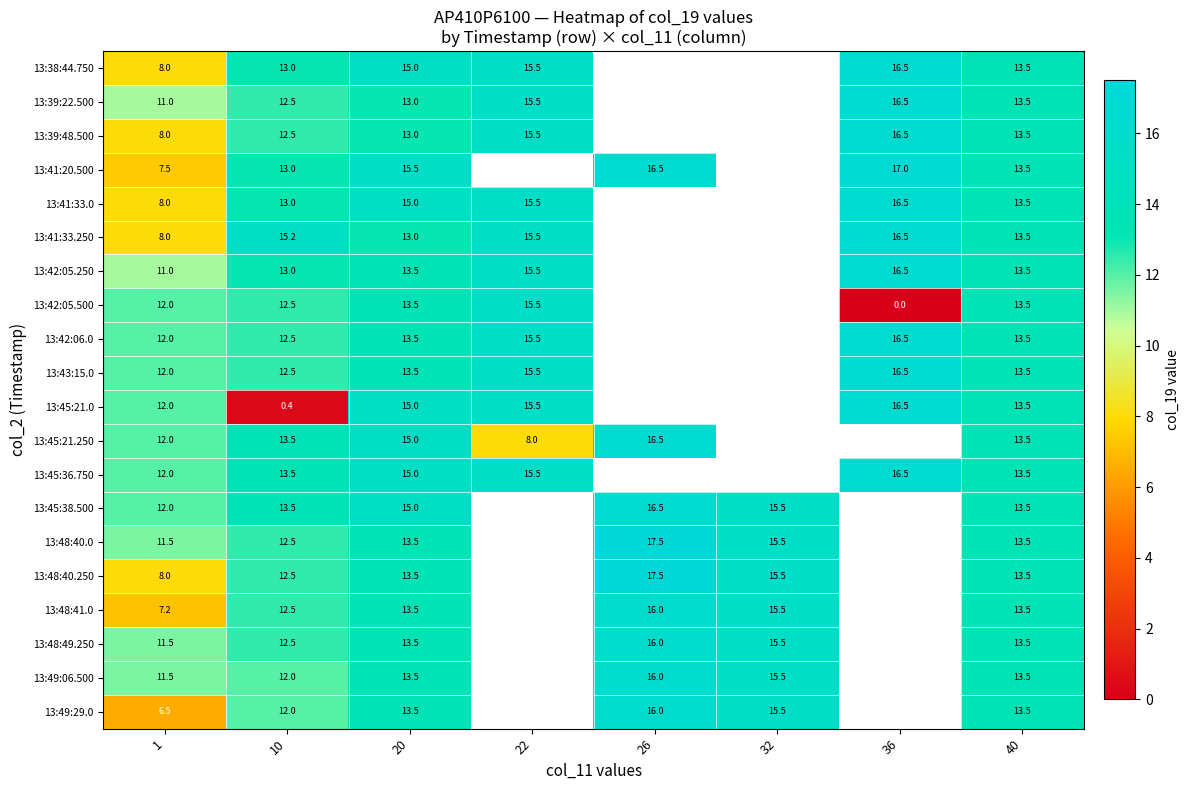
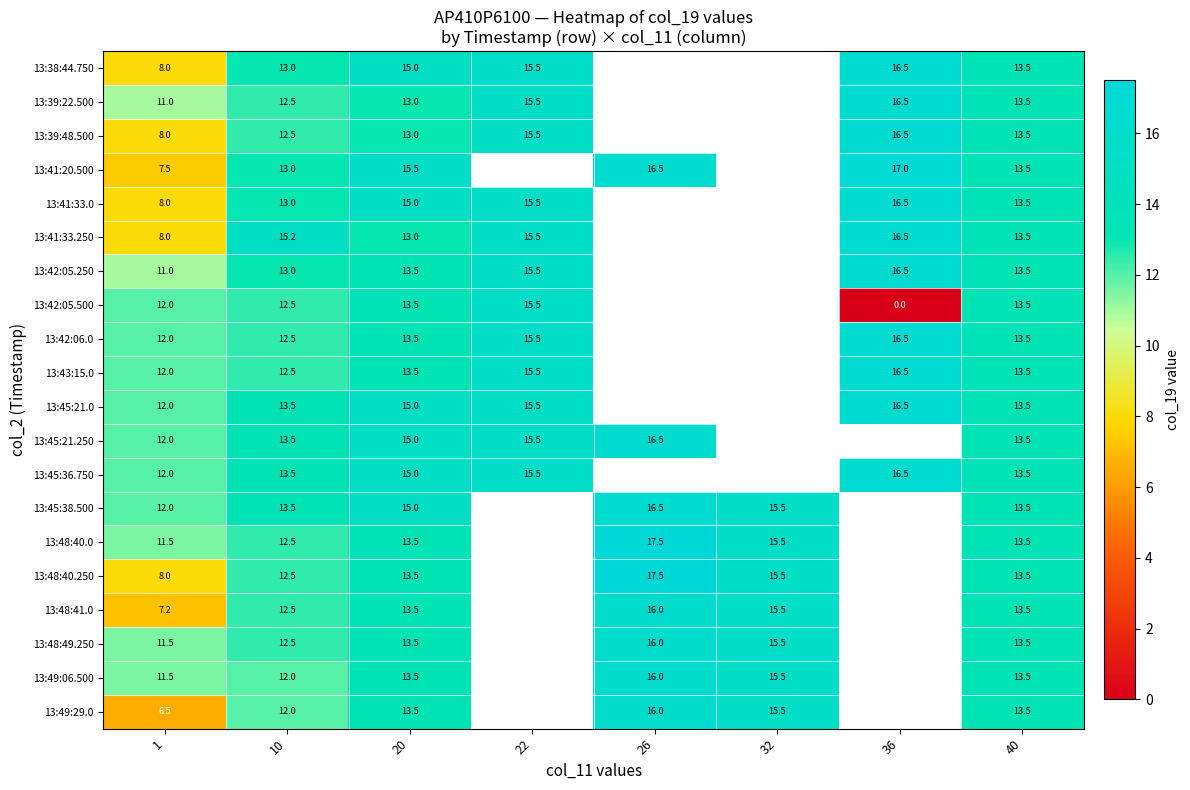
  {
    "13:38:44.750": {
      "1": 8.0,
      "10": 13.0,
      "20": 15.0,
      "22": 15.5,
      "36": 16.5,
      "40": 13.5
    },
    "13:39:22.500": {
      "1": 11.0,
      "10": 12.5,
      "20": 13.0,
      "22": 15.5,
      "36": 16.5,
      "40": 13.5
    },
    "13:39:48.500": {
      "1": 8.0,
      "10": 12.5,
      "20": 13.0,
      "22": 15.5,
      "36": 16.5,
      "40": 13.5
    },
    "13:41:20.500": {
      "1": 7.5,
      "10": 13.0,
      "20": 15.5,
      "26": 16.5,
      "36": 17.0,
      "40": 13.5
    },
    "13:41:33.0": {
      "1": 8.0,
      "10": 13.0,
      "20": 15.0,
      "22": 15.5,
      "36": 16.5,
      "40": 13.5
    },
    "13:41:33.250": {
      "1": 8.0,
      "10": 15.2,
      "20": 13.0,
      "22": 15.5,
      "36": 16.5,
      "40": 13.5
    },
    "13:42:05.250": {
      "1": 11.0,
      "10": 13.0,
      "20": 13.5,
      "22": 15.5,
      "36": 16.5,
      "40": 13.5
    },
    "13:42:05.500": {
      "1": 12.0,
      "10": 12.5,
      "20": 13.5,
      "22": 15.5,
      "36": 0.0,
      "40": 13.5
    },
    "13:42:06.0": {
      "1": 12.0,
      "10": 12.5,
      "20": 13.5,
      "22": 15.5,
      "36": 16.5,
      "40": 13.5
    },
    "13:43:15.0": {
      "1": 12.0,
      "10": 12.5,
      "20": 13.5,
      "22": 15.5,
      "36": 16.5,
      "40": 13.5
    },
    "13:45:21.0": {
      "1": 12.0,
-     "10": 0.4,
+     "10": 13.5,
      "20": 15.0,
      "22": 15.5,
      "36": 16.5,
      "40": 13.5
    },
    "13:45:21.250": {
      "1": 12.0,
      "10": 13.5,
      "20": 15.0,
-     "22": 8.0,
+     "22": 15.5,
      "26": 16.5,
      "40": 13.5
    },
    "13:45:36.750": {
      "1": 12.0,
      "10": 13.5,
      "20": 15.0,
      "22": 15.5,
      "36": 16.5,
      "40": 13.5
    },
    "13:45:38.500": {
      "1": 12.0,
      "10": 13.5,
      "20": 15.0,
      "26": 16.5,
      "32": 15.5,
      "40": 13.5
    },
    "13:48:40.0": {
      "1": 11.5,
      "10": 12.5,
      "20": 13.5,
      "26": 17.5,
      "32": 15.5,
      "40": 13.5
    },
    "13:48:40.250": {
      "1": 8.0,
      "10": 12.5,
      "20": 13.5,
      "26": 17.5,
      "32": 15.5,
      "40": 13.5
    },
    "13:48:41.0": {
      "1": 7.2,
      "10": 12.5,
      "20": 13.5,
      "26": 16.0,
      "32": 15.5,
      "40": 13.5
    },
    "13:48:49.250": {
      "1": 11.5,
      "10": 12.5,
      "20": 13.5,
      "26": 16.0,
      "32": 15.5,
      "40": 13.5
    },
    "13:49:06.500": {
      "1": 11.5,
      "10": 12.0,
      "20": 13.5,
      "26": 16.0,
      "32": 15.5,
      "40": 13.5
    },
    "13:49:29.0": {
      "1": 6.5,
      "10": 12.0,
      "20": 13.5,
      "26": 16.0,
      "32": 15.5,
      "40": 13.5
    }
  }
